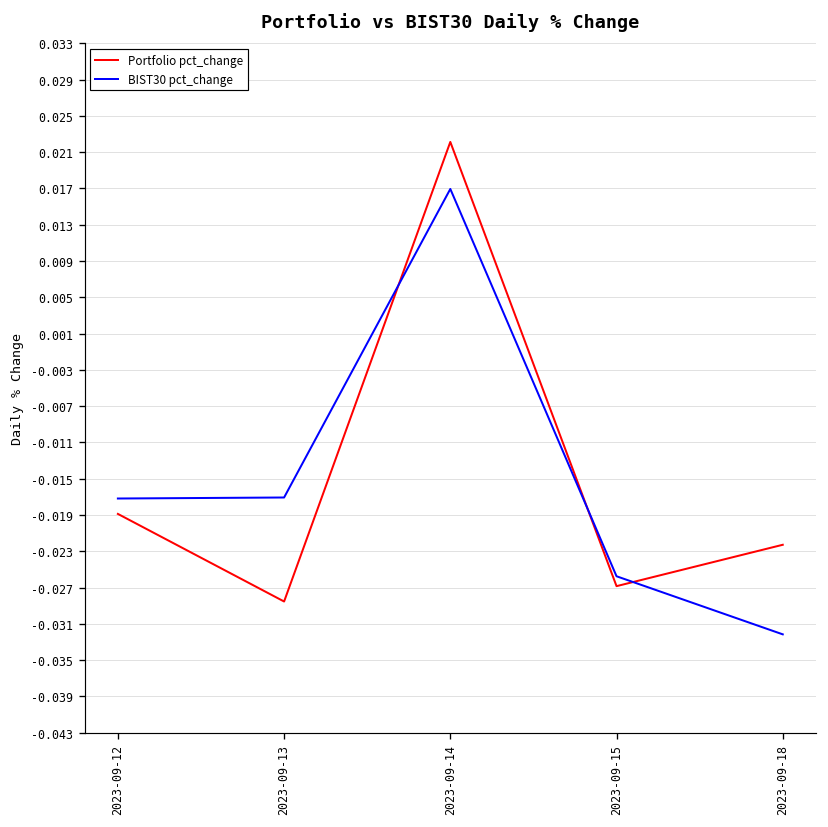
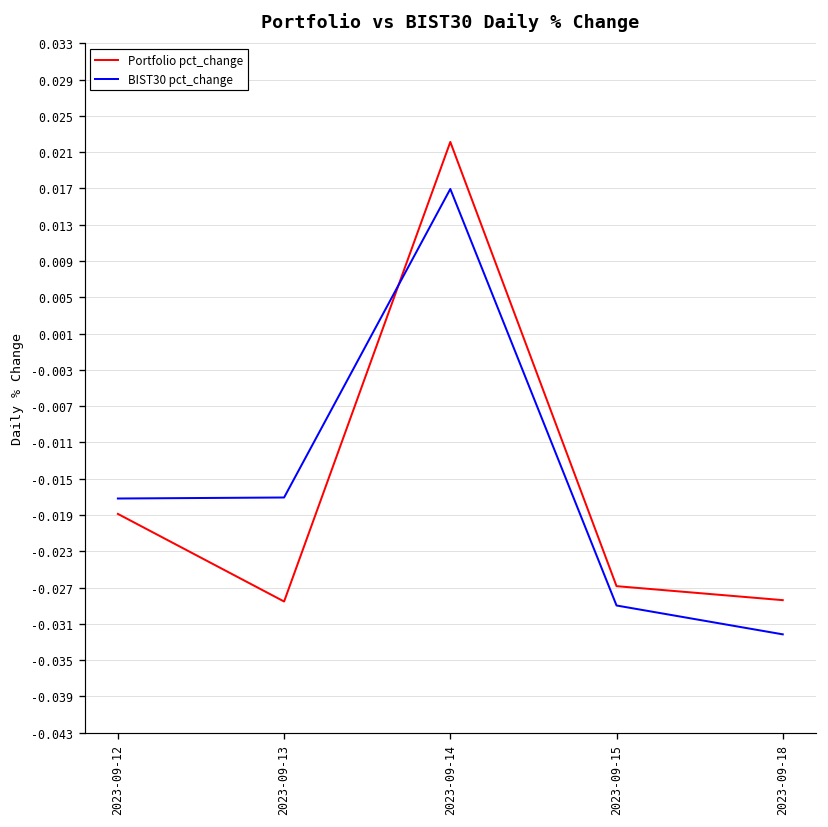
  {
    "Portfolio pct_change": {
      "2023-09-12": -0.019,
      "2023-09-13": -0.028,
      "2023-09-14": 0.022,
      "2023-09-15": -0.027,
-     "2023-09-18": -0.022
+     "2023-09-18": -0.028
    },
    "BIST30 pct_change": {
      "2023-09-12": -0.017,
      "2023-09-13": -0.017,
      "2023-09-14": 0.017,
-     "2023-09-15": -0.026,
+     "2023-09-15": -0.029,
      "2023-09-18": -0.032
    }
  }
